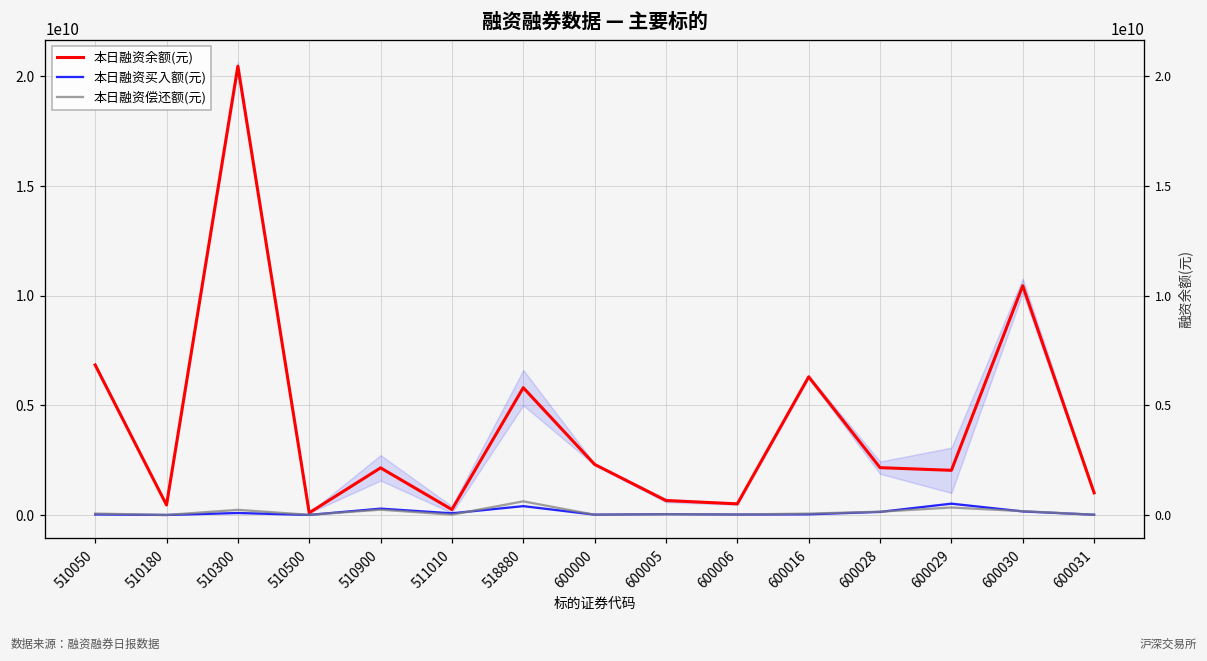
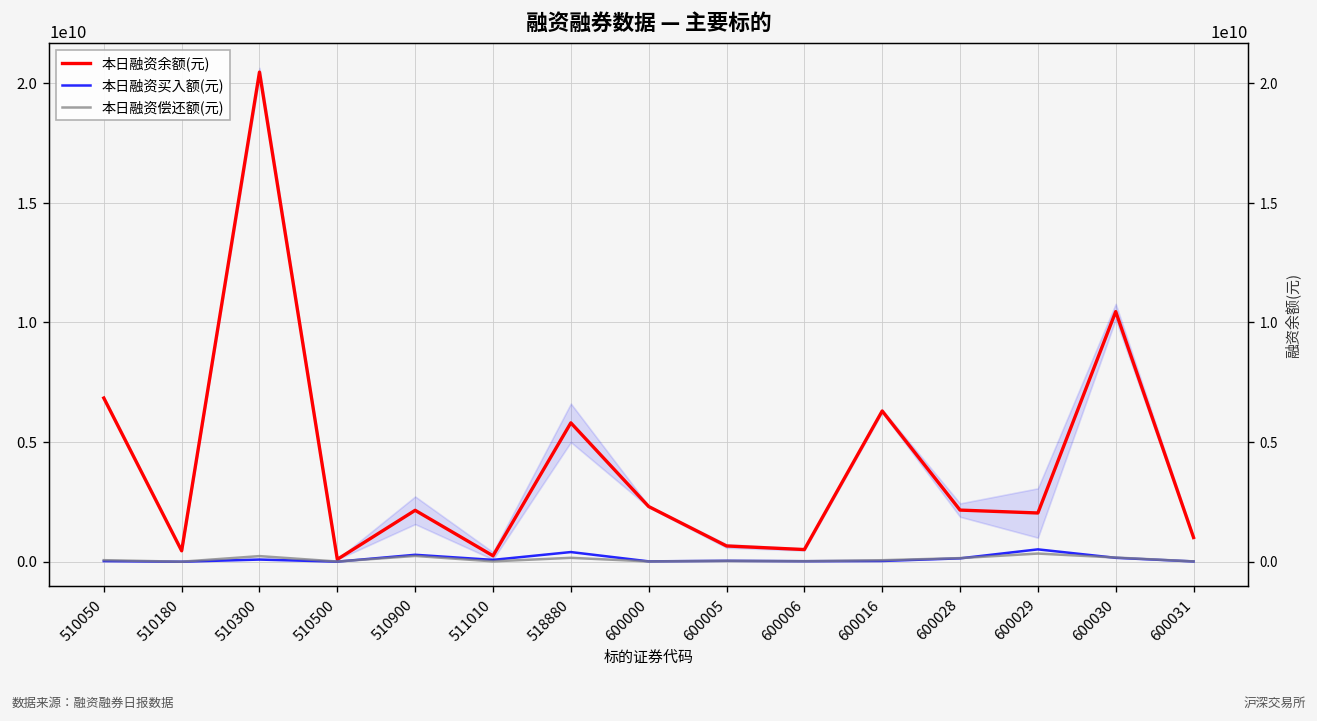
  {
    "本日融资余额(元)": {
      "510300": 20500000000,
      "510900": 2100000000,
      "511010": 200000000,
      "518880": 5800000000,
      "600028": 2200000000,
      "600029": 2000000000,
      "600030": 10500000000
    },
    "本日融资偿还额(元)": {
      "510300": 200000000,
-     "518880": 600000000,
+     "518880": 200000000,
      "600029": 300000000
    }
  }
